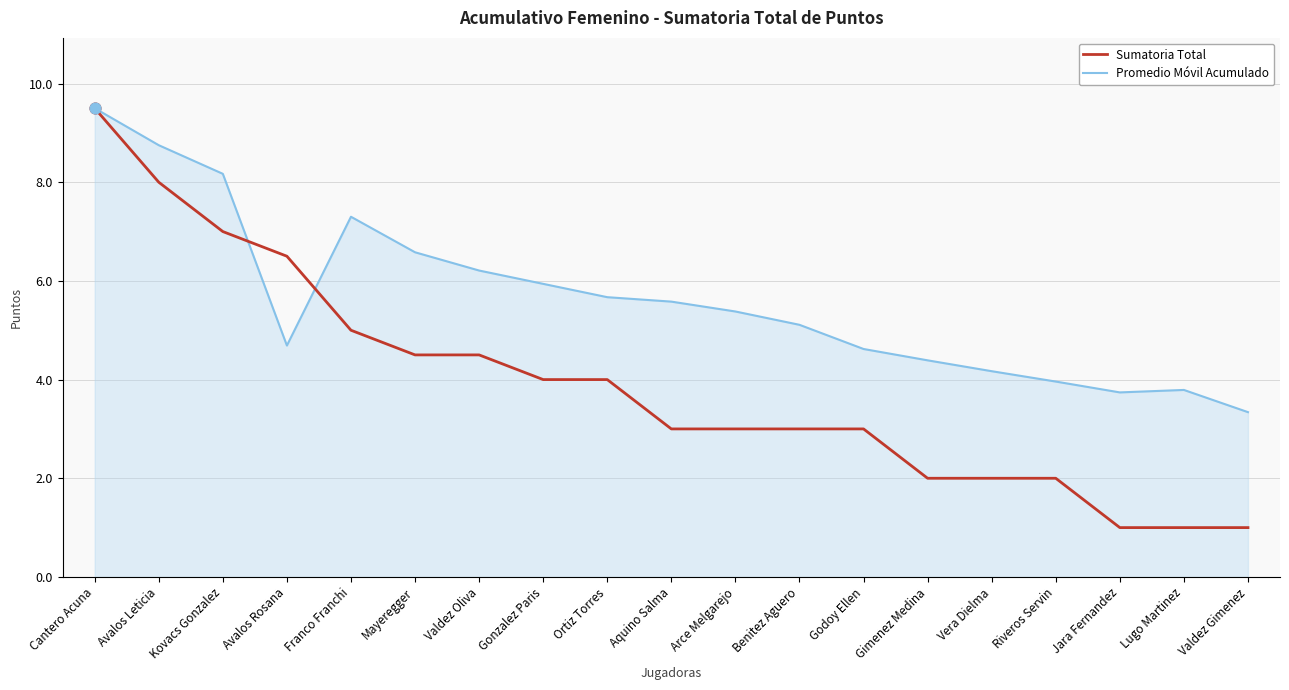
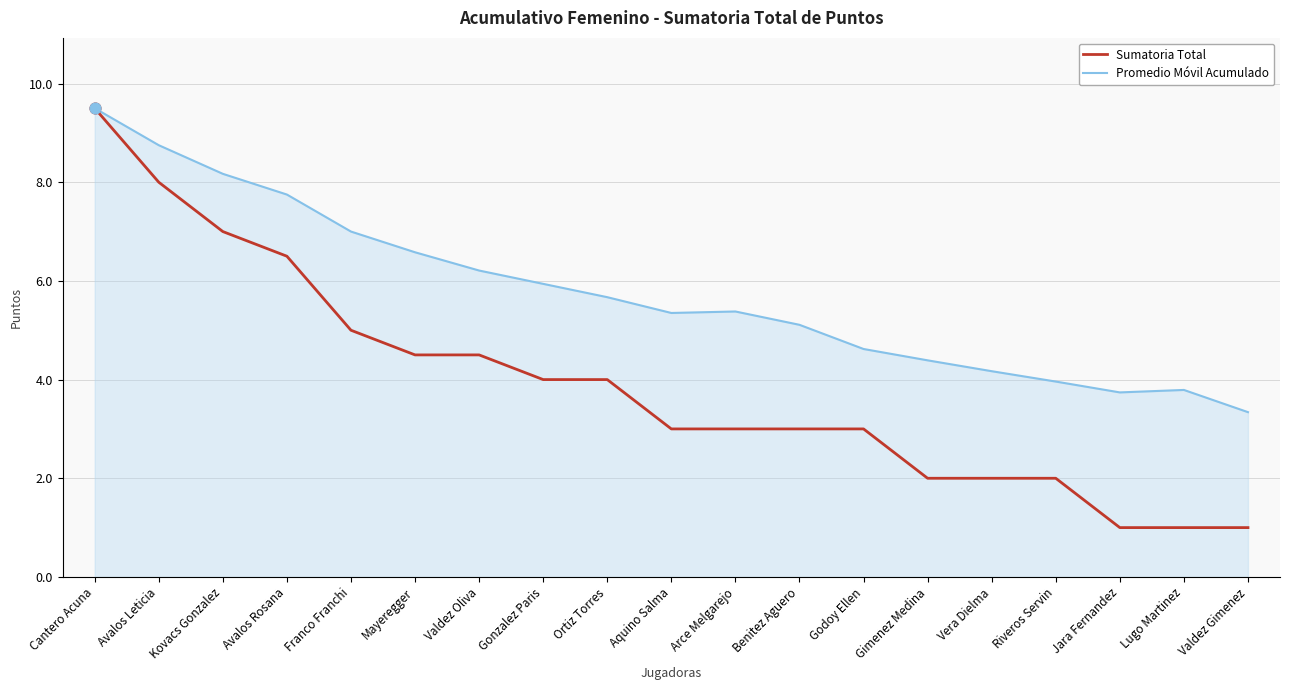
  {
    "Promedio Móvil Acumulado": {
      "Avalos Leticia": 8.8,
      "Kovacs Gonzalez": 8.2,
-     "Avalos Rosana": 4.7,
-     "Franco Franchi": 7.3,
+     "Avalos Rosana": 7.8,
+     "Franco Franchi": 7.0,
      "Mayeregger": 6.6,
      "Valdez Oliva": 6.2,
      "Gonzalez Paris": 5.9,
      "Ortiz Torres": 5.7,
-     "Aquino Salma": 5.6,
+     "Aquino Salma": 5.4,
      "Arce Melgarejo": 5.4,
      "Benitez Aguero": 5.1,
      "Godoy Ellen": 4.6,
      "Gimenez Medina": 4.4,
      "Vera Dielma": 4.2,
      "Riveros Servin": 4.0,
      "Jara Fernandez": 3.7,
      "Lugo Martinez": 3.8,
      "Valdez Gimenez": 3.3
    }
  }
